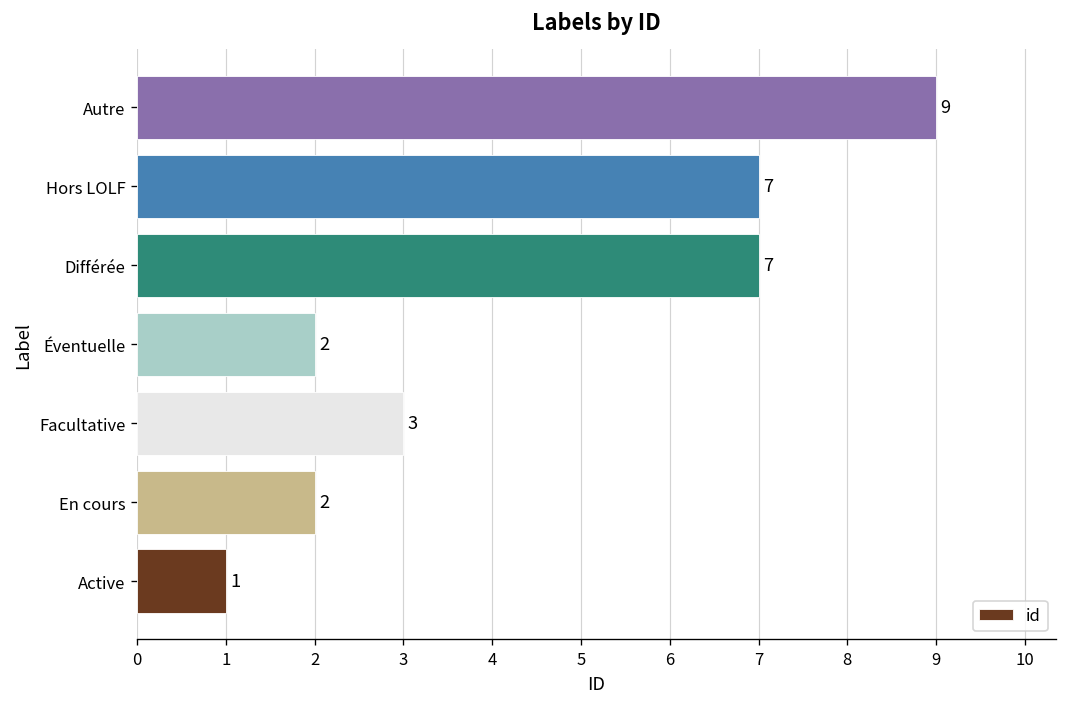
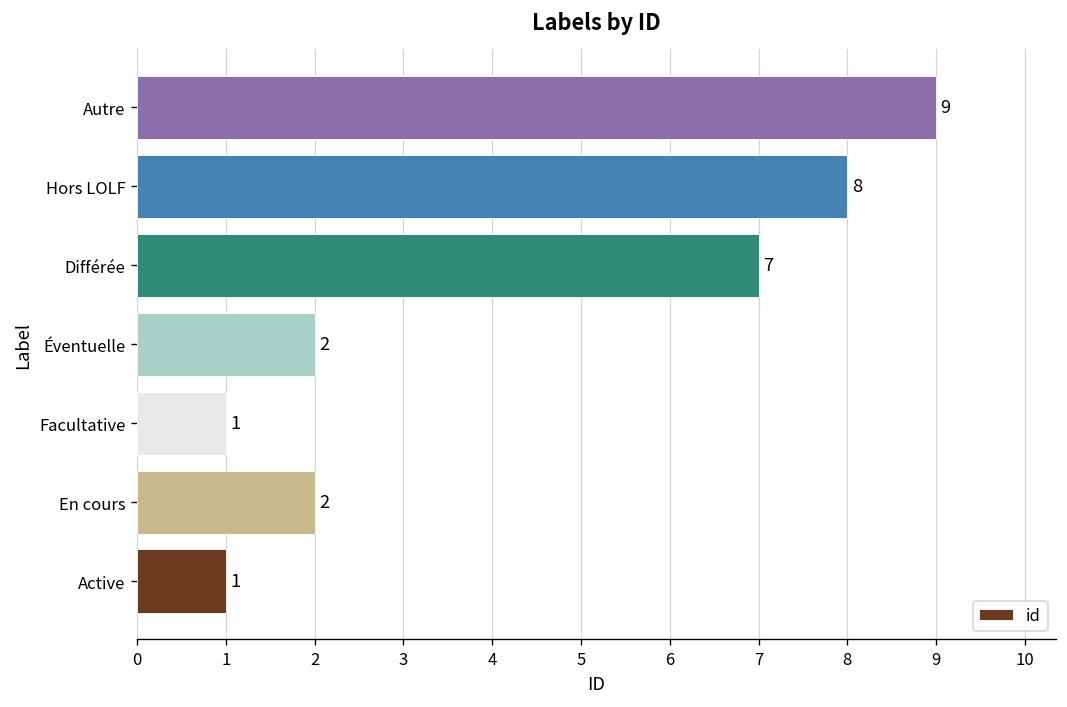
  {
    "Autre": 9,
-   "Hors LOLF": 7,
+   "Hors LOLF": 8,
    "Différée": 7,
    "Éventuelle": 2,
-   "Facultative": 3,
+   "Facultative": 1,
    "En cours": 2,
    "Active": 1
  }
